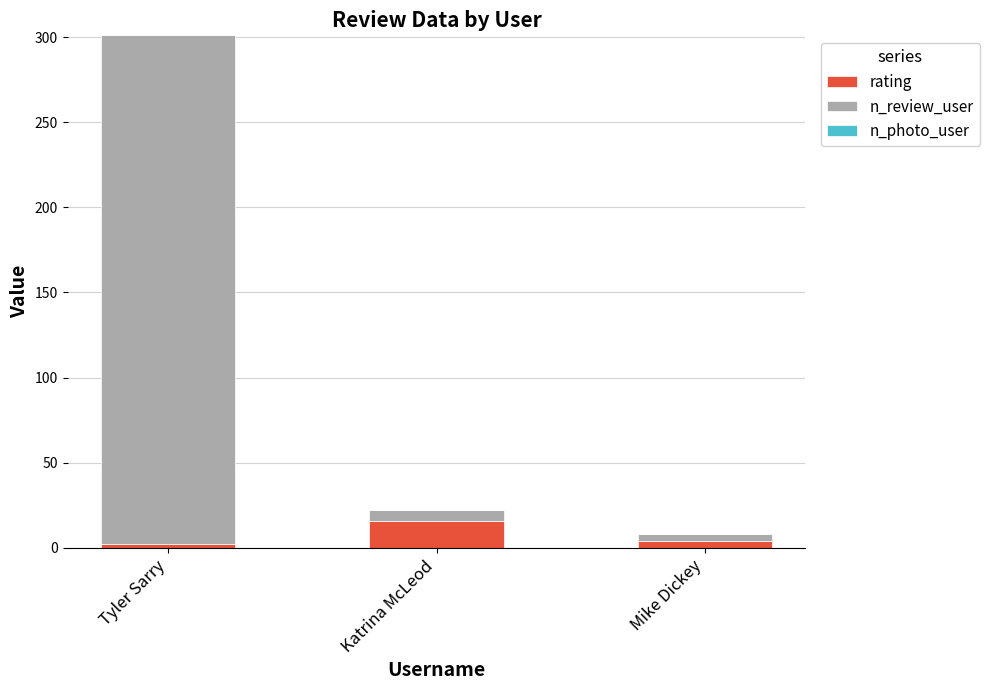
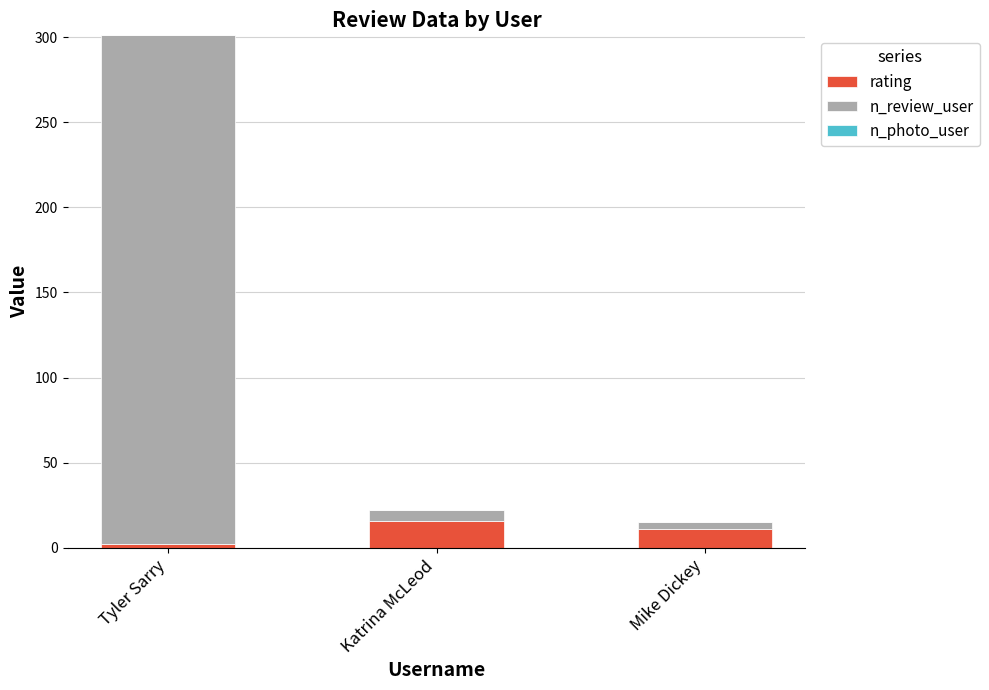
  {
    "rating": {
      "Tyler Sarry": 2,
      "Katrina McLeod": 16,
-     "Mike Dickey": 4
+     "Mike Dickey": 11
    }
  }
